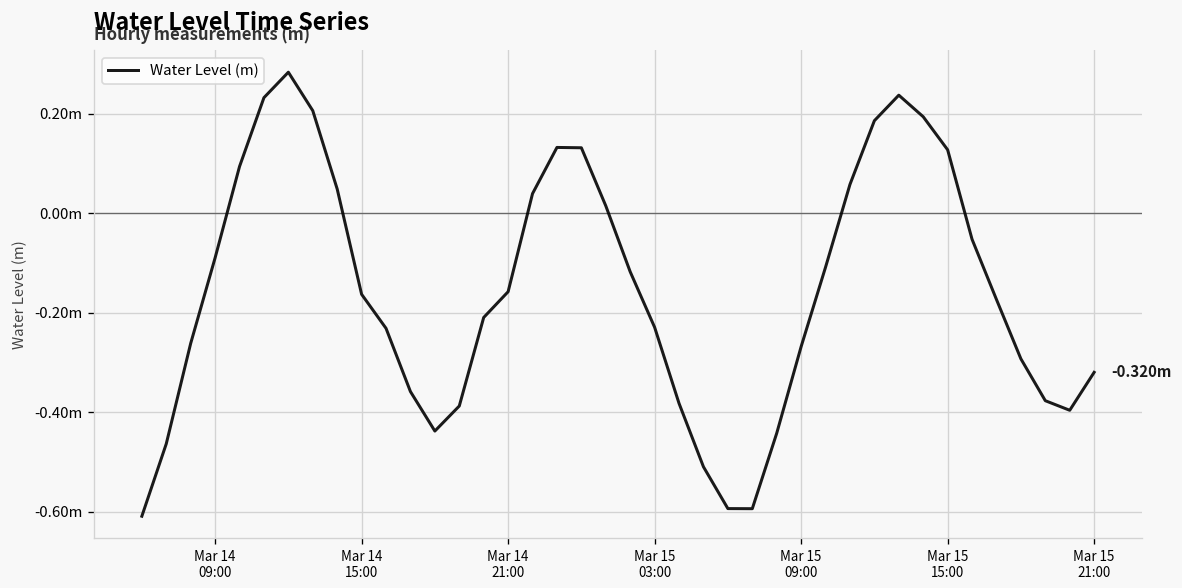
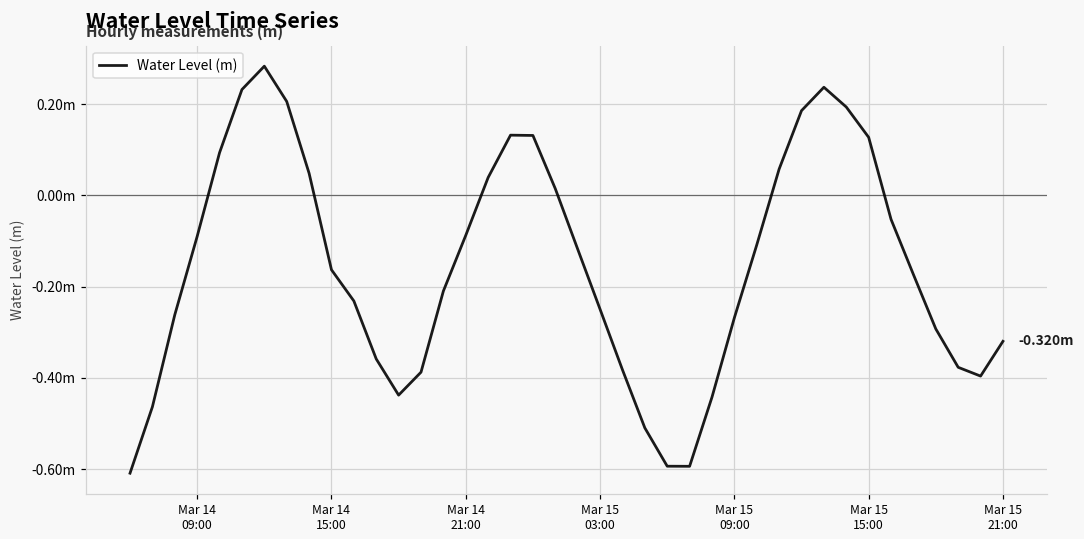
  {
    "Mar 14 09:00": "-0.09m",
    "Mar 14 15:00": "-0.16m",
-   "Mar 14 21:00": "-0.16m",
-   "Mar 15 03:00": "-0.23m",
+   "Mar 14 21:00": "-0.09m",
+   "Mar 15 03:00": "-0.25m",
    "Mar 15 09:00": "-0.27m",
    "Mar 15 15:00": "0.13m"
  }
